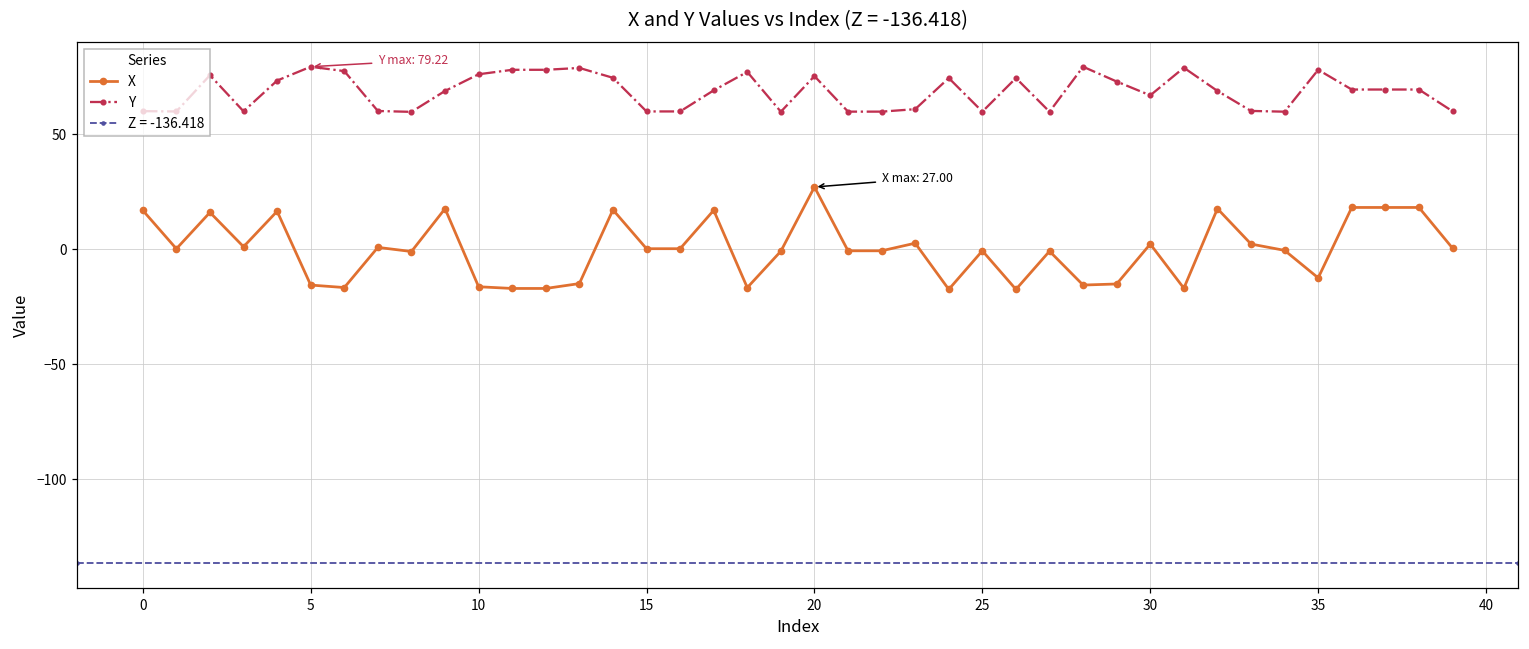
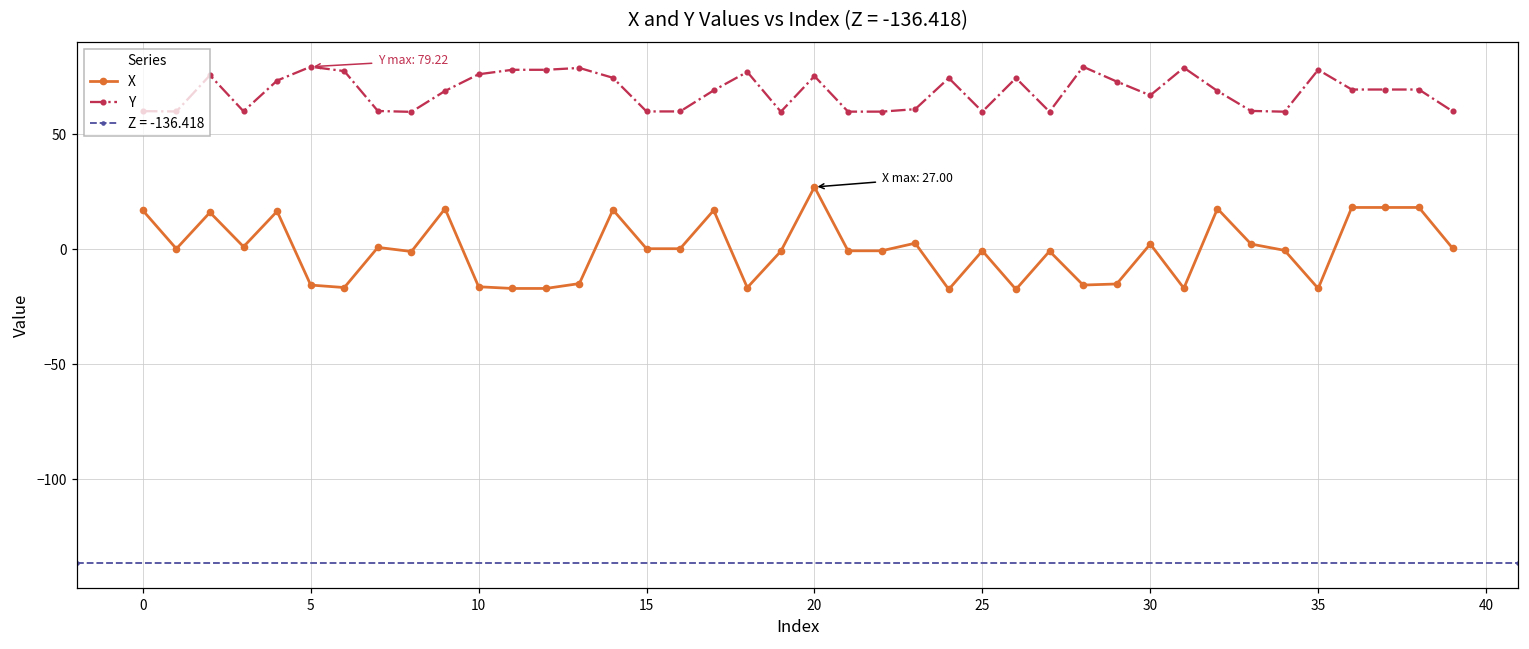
  {
    "X": {
      "0": 17,
      "5": -16,
      "10": -16,
      "15": 0,
      "25": -1,
      "30": 2,
-     "35": -12
+     "35": -17
    },
    "Y": {
      "5": 79.22
    }
  }
